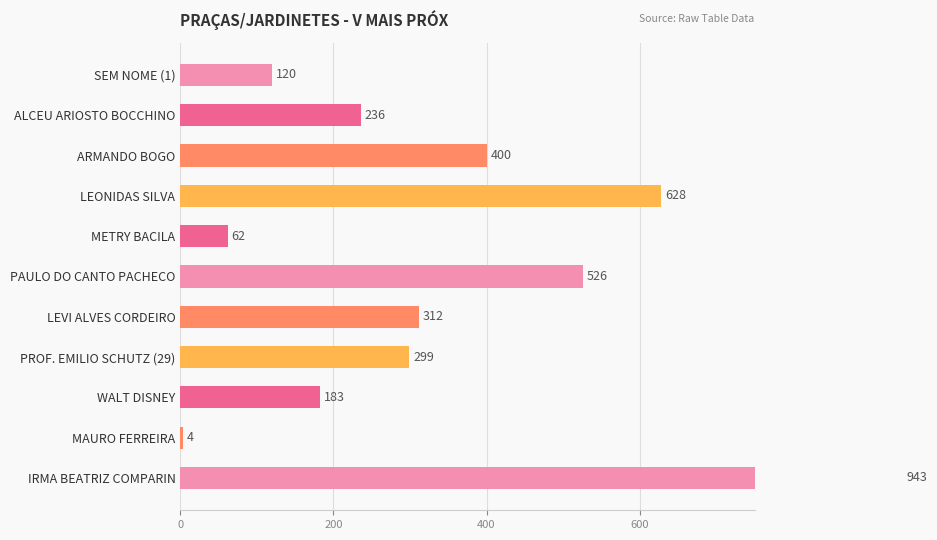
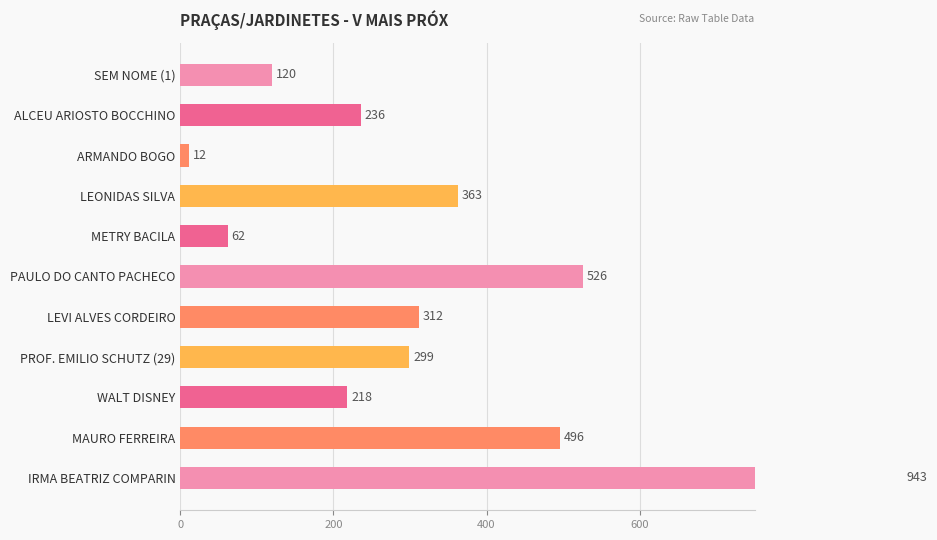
  {
    "SEM NOME (1)": 120,
    "ALCEU ARIOSTO BOCCHINO": 236,
-   "ARMANDO BOGO": 400,
-   "LEONIDAS SILVA": 628,
+   "ARMANDO BOGO": 12,
+   "LEONIDAS SILVA": 363,
    "METRY BACILA": 62,
    "PAULO DO CANTO PACHECO": 526,
    "LEVI ALVES CORDEIRO": 312,
    "PROF. EMILIO SCHUTZ (29)": 299,
-   "WALT DISNEY": 183,
-   "MAURO FERREIRA": 4
+   "WALT DISNEY": 218,
+   "MAURO FERREIRA": 496
  }
